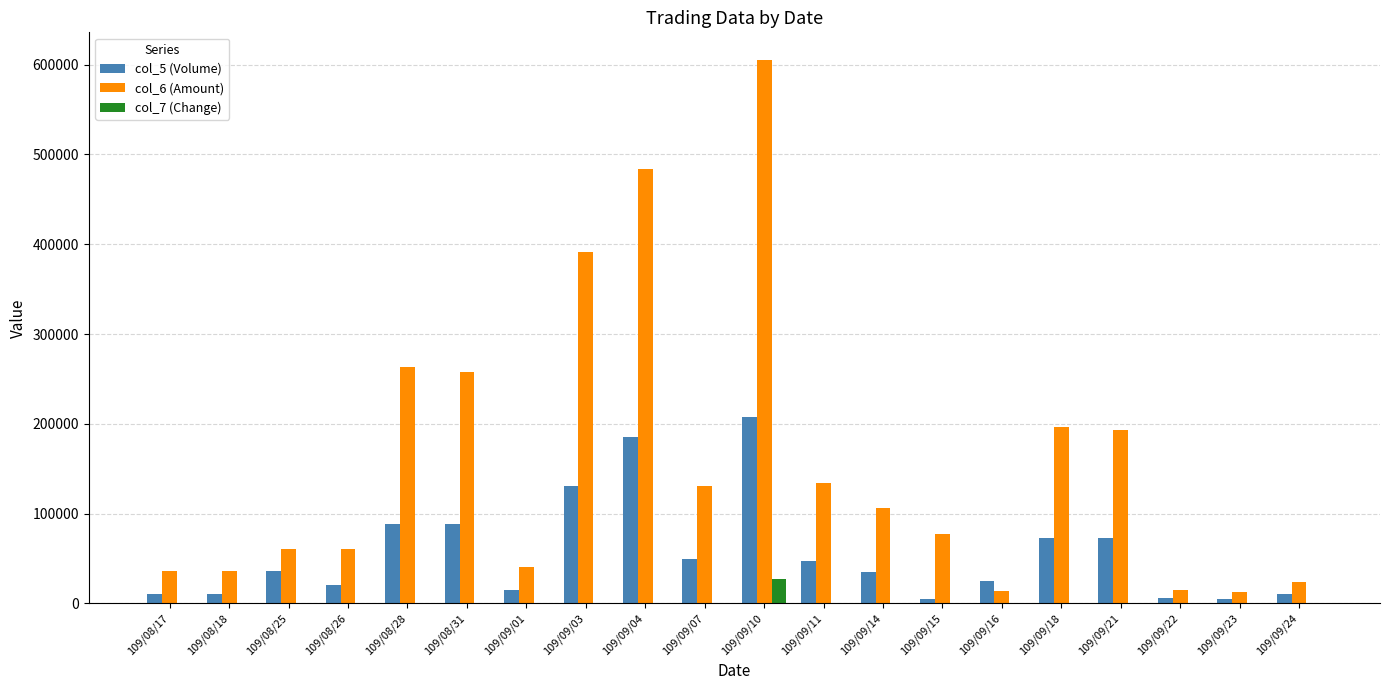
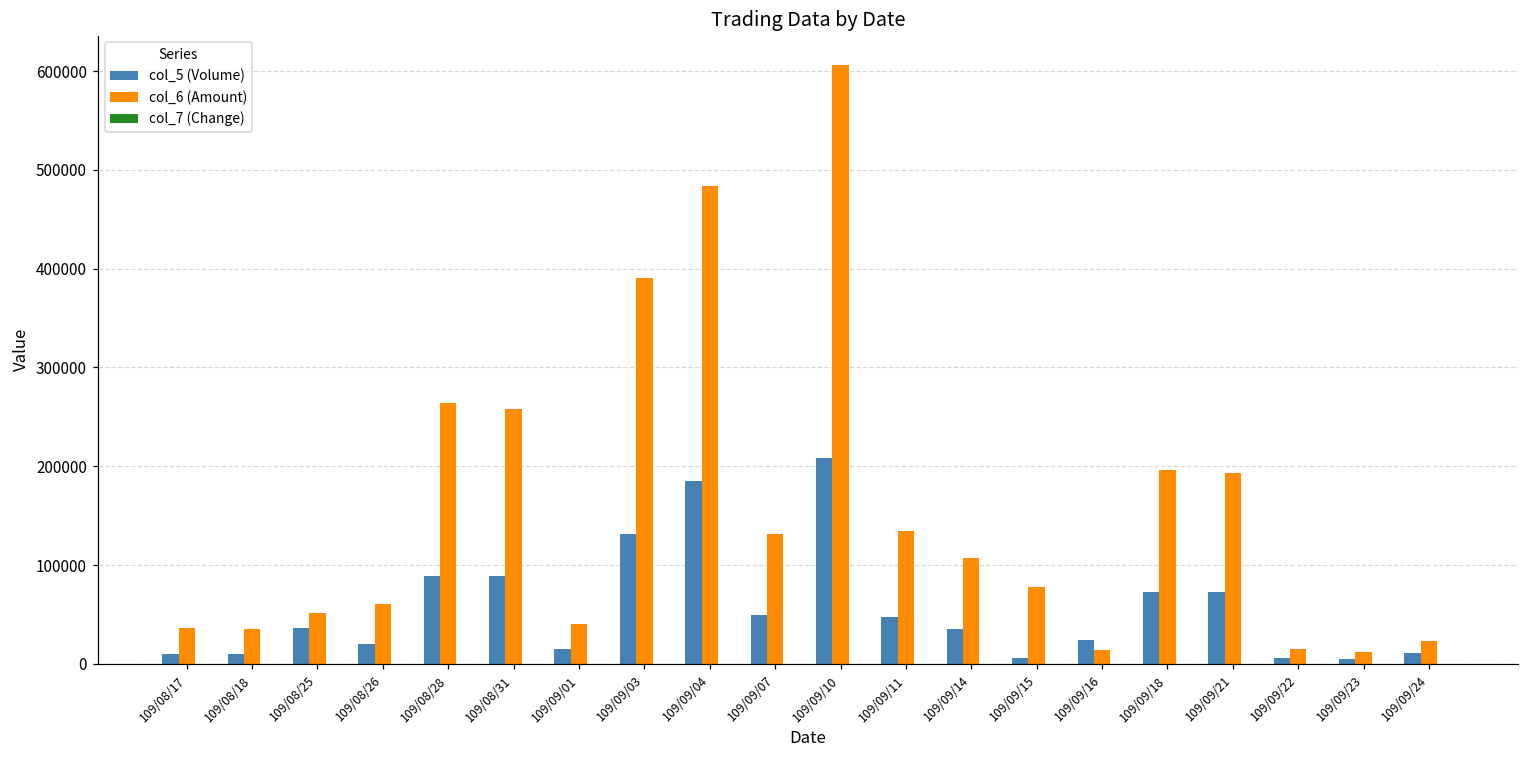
  {
    "col_5 (Volume)": {
      "109/08/17": 10000,
      "109/08/18": 10000,
      "109/08/25": 40000,
      "109/08/26": 20000,
      "109/08/28": 90000,
      "109/08/31": 90000,
      "109/09/01": 20000,
      "109/09/03": 130000,
      "109/09/04": 190000,
      "109/09/07": 50000,
      "109/09/10": 210000,
      "109/09/11": 50000,
      "109/09/14": 40000,
      "109/09/15": 10000,
      "109/09/16": 20000,
      "109/09/18": 70000,
      "109/09/21": 70000,
      "109/09/22": 10000,
      "109/09/23": 10000,
      "109/09/24": 10000
    },
    "col_6 (Amount)": {
      "109/08/17": 40000,
      "109/08/18": 40000,
-     "109/08/25": 60000,
+     "109/08/25": 50000,
      "109/08/26": 60000,
      "109/08/28": 260000,
      "109/08/31": 260000,
      "109/09/01": 40000,
      "109/09/03": 390000,
      "109/09/04": 480000,
      "109/09/07": 130000,
      "109/09/10": 610000,
      "109/09/11": 130000,
      "109/09/14": 110000,
      "109/09/15": 80000,
      "109/09/16": 10000,
      "109/09/18": 200000,
      "109/09/21": 190000,
      "109/09/22": 20000,
      "109/09/23": 10000,
      "109/09/24": 20000
    },
    "col_7 (Change)": {
      "109/08/17": 0,
      "109/08/25": 0,
      "109/08/28": 0,
      "109/09/03": 0,
      "109/09/07": 0,
-     "109/09/10": 30000,
+     "109/09/10": 0,
      "109/09/18": 0
    }
  }
